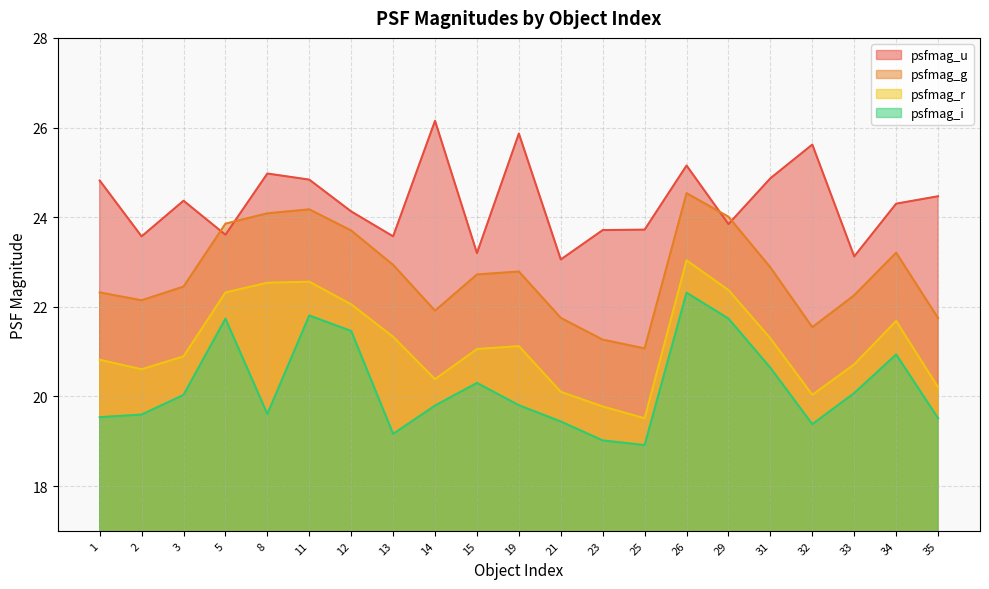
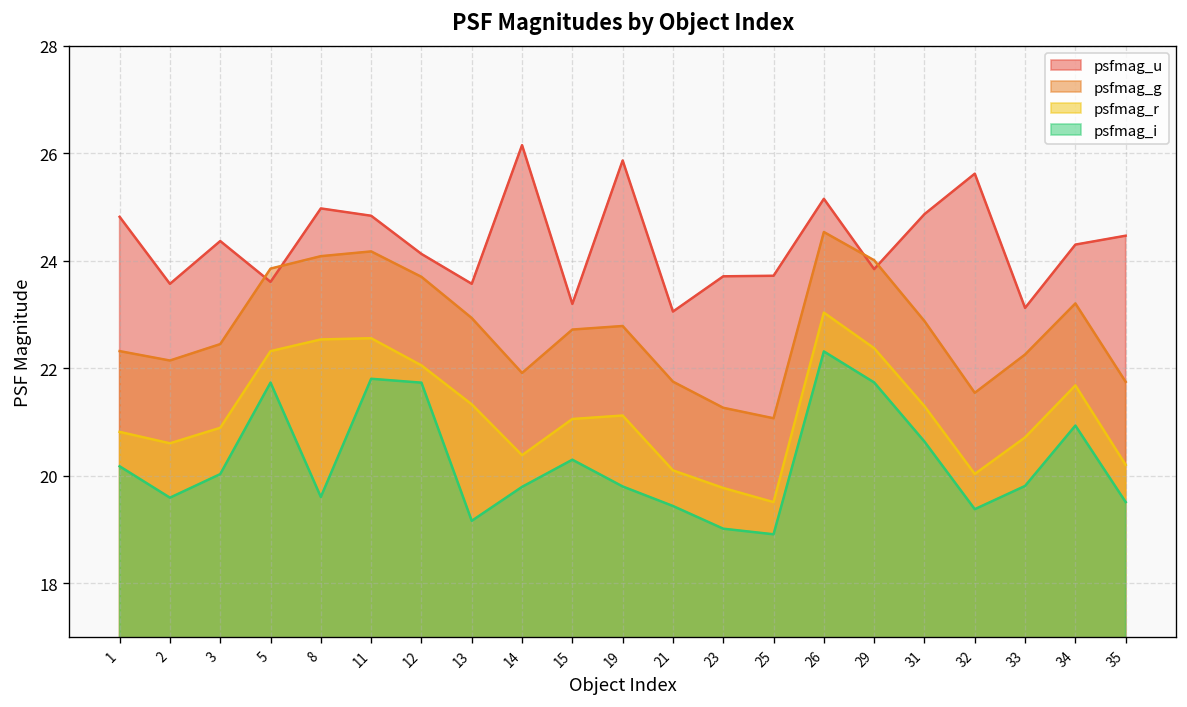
  {
    "psfmag_i": {
-     "1": 19.5,
+     "1": 20.2,
      "2": 19.6,
      "3": 20.0,
      "5": 21.7,
      "8": 19.6,
      "11": 21.8,
-     "12": 21.5,
+     "12": 21.7,
      "13": 19.2,
      "14": 19.8,
      "15": 20.3,
      "19": 19.8,
      "21": 19.4,
      "23": 19.0,
      "25": 18.9,
      "26": 22.3,
      "29": 21.7,
      "31": 20.6,
      "32": 19.4,
-     "33": 20.1,
+     "33": 19.8,
      "34": 20.9,
      "35": 19.5
    }
  }
